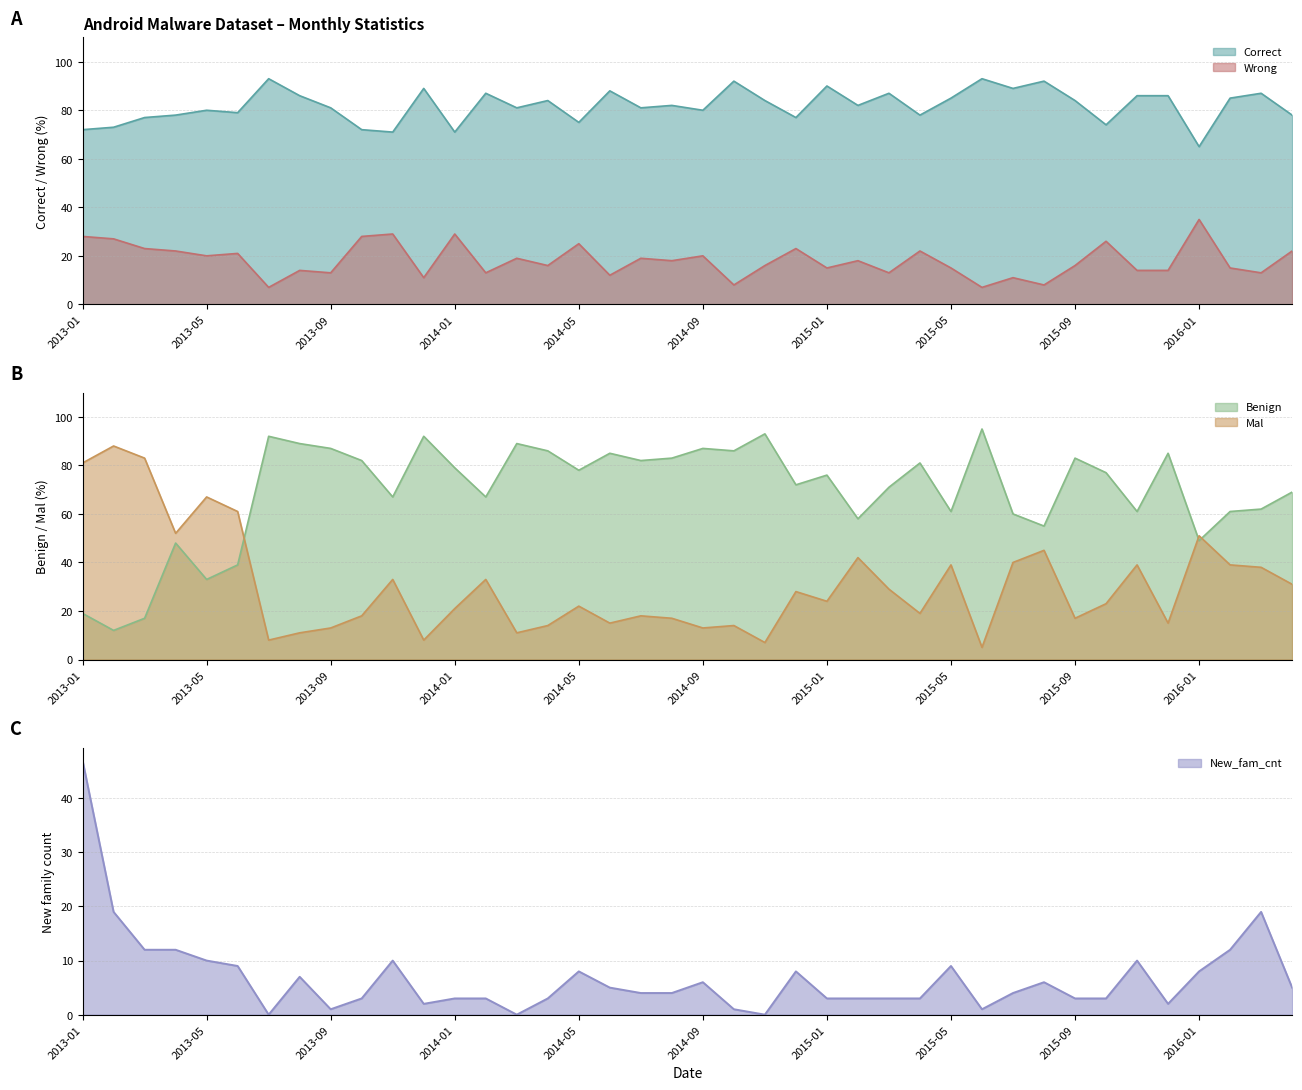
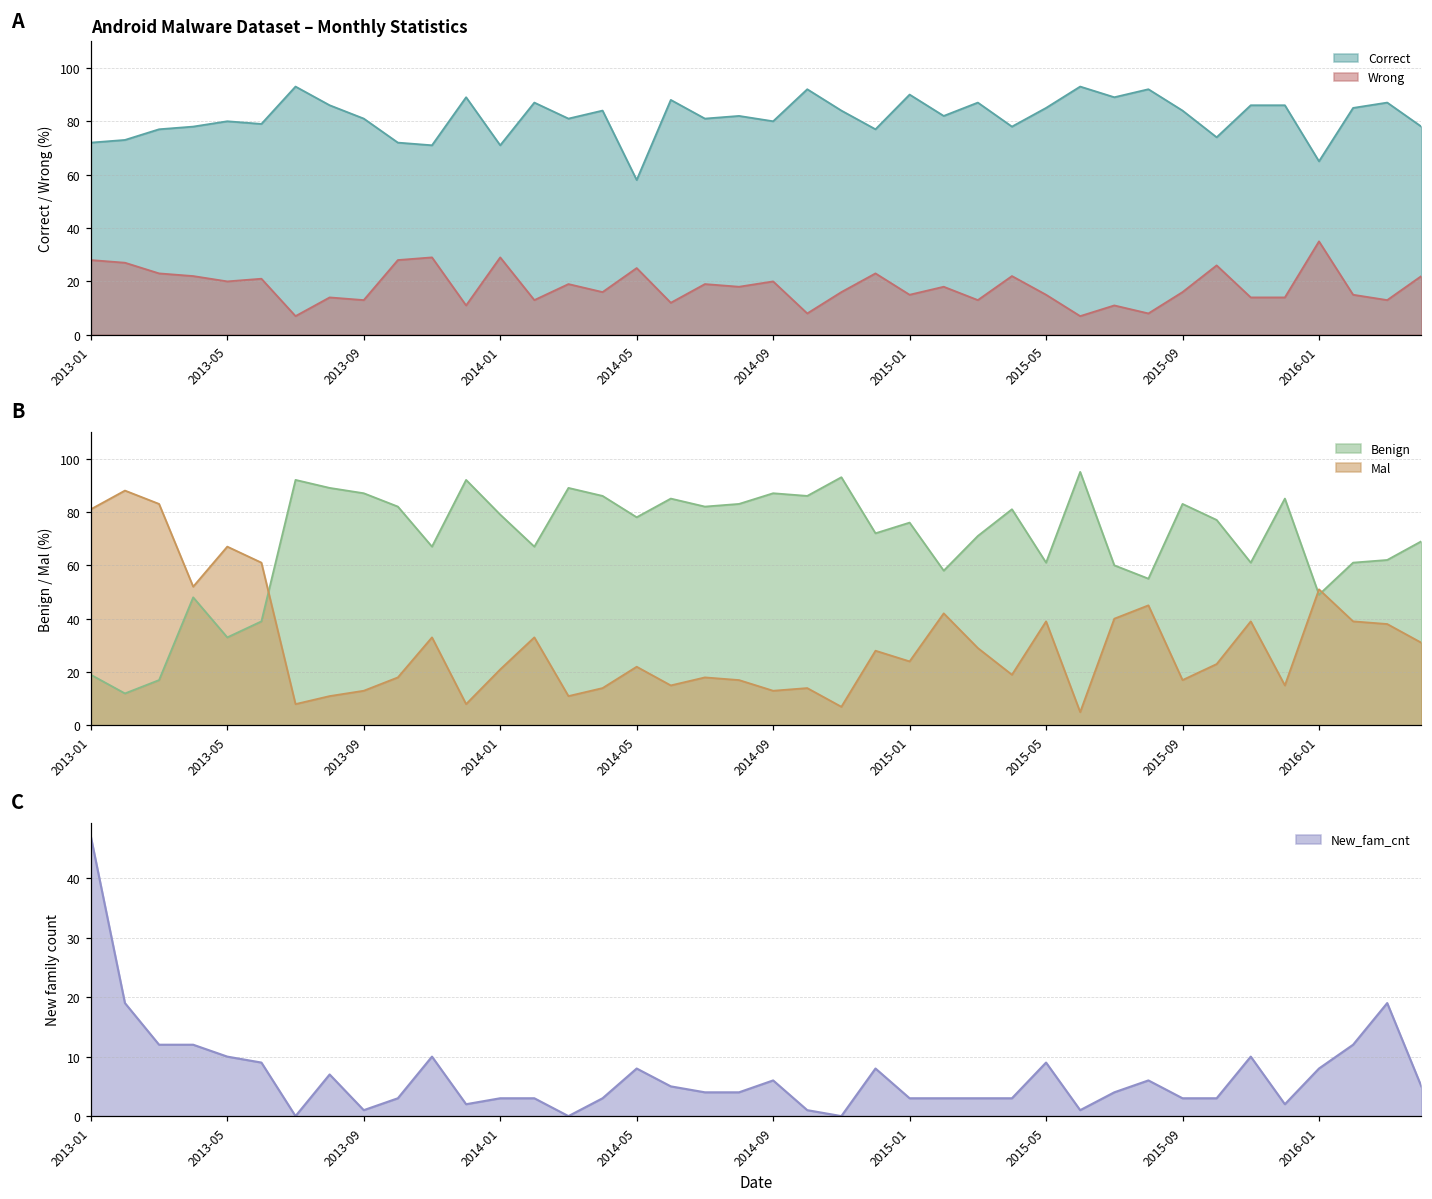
  {
    "Android Malware Dataset – Monthly Statistics": {
      "Correct": {
        "2013-01": 72,
        "2013-05": 80,
        "2013-09": 81,
        "2014-01": 71,
-       "2014-05": 75,
+       "2014-05": 58,
        "2014-09": 80,
        "2015-01": 90,
        "2015-05": 85,
        "2015-09": 84,
        "2016-01": 65
      },
      "Wrong": {
        "2013-01": 28,
        "2013-05": 20,
        "2013-09": 13,
        "2014-01": 29,
        "2014-05": 25,
        "2014-09": 20,
        "2015-01": 15,
        "2015-05": 15,
        "2015-09": 16,
        "2016-01": 35
      }
    }
  }
